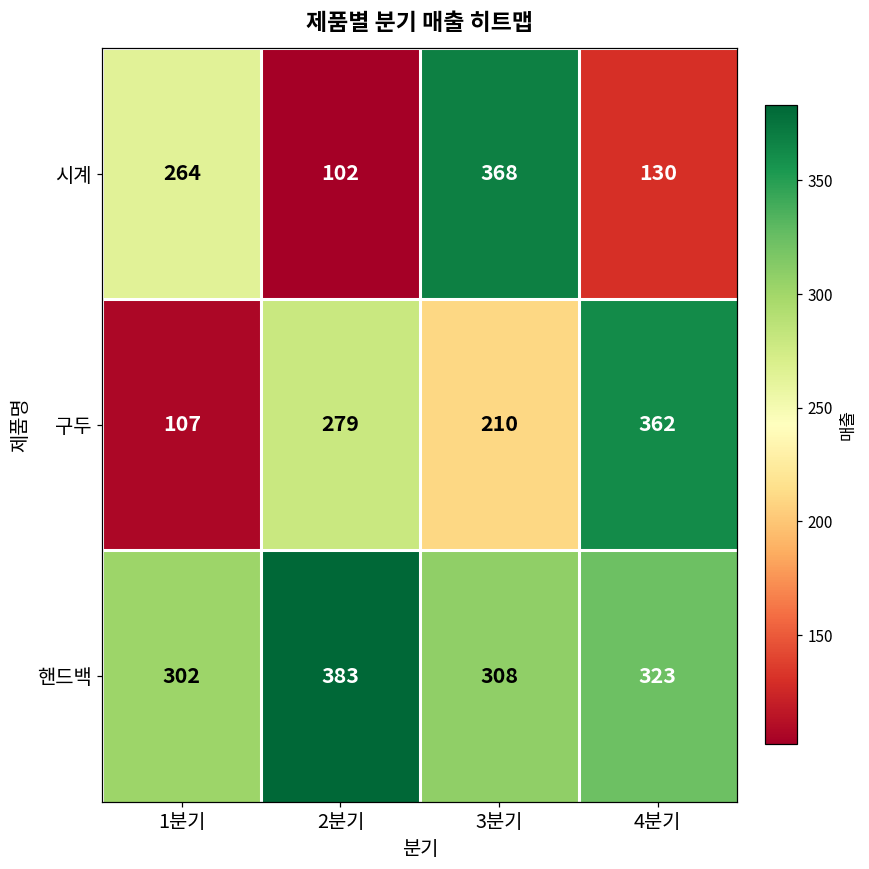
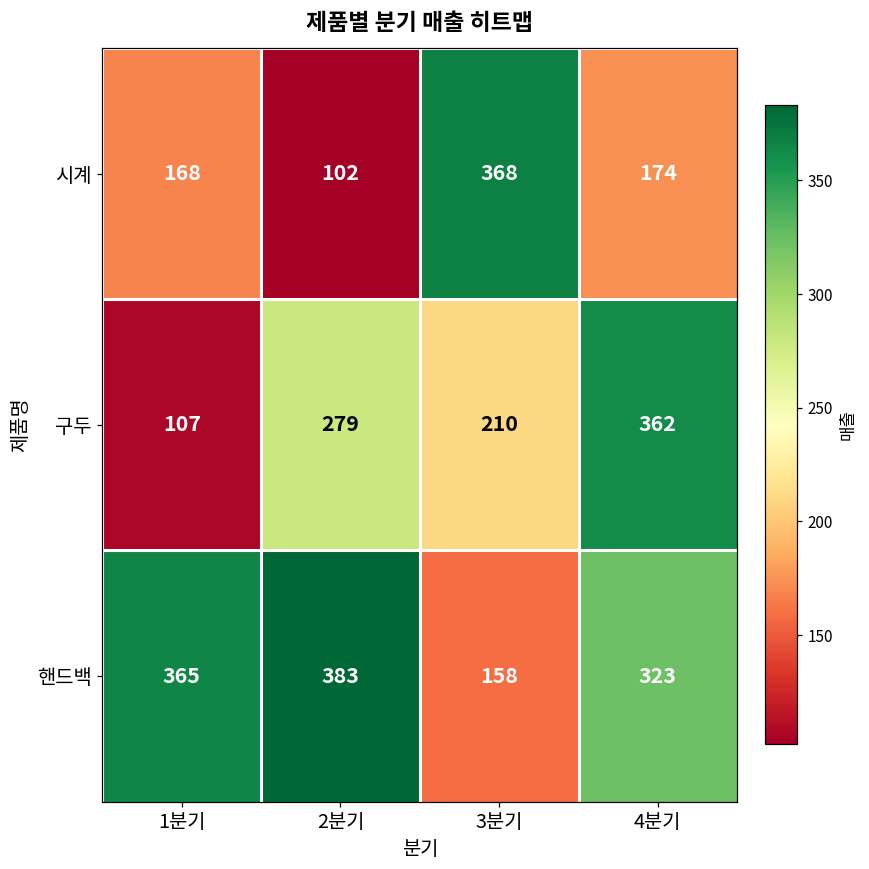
  {
    "시계": {
-     "1분기": 264,
+     "1분기": 168,
      "2분기": 102,
      "3분기": 368,
-     "4분기": 130
+     "4분기": 174
    },
    "구두": {
      "1분기": 107,
      "2분기": 279,
      "3분기": 210,
      "4분기": 362
    },
    "핸드백": {
-     "1분기": 302,
+     "1분기": 365,
      "2분기": 383,
-     "3분기": 308,
+     "3분기": 158,
      "4분기": 323
    }
  }
